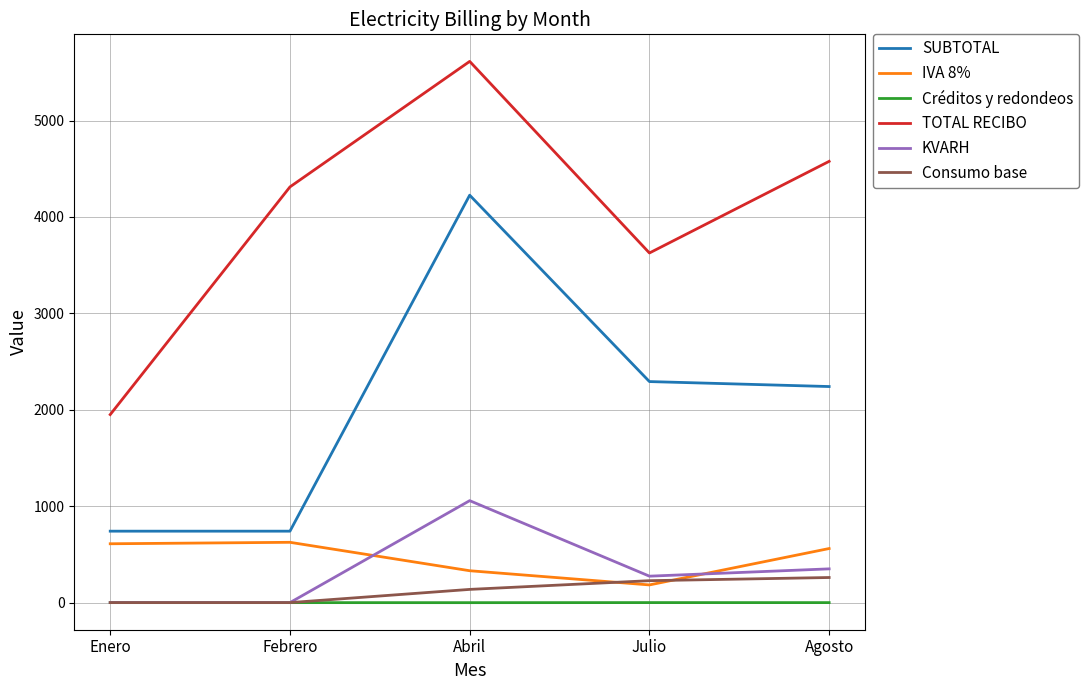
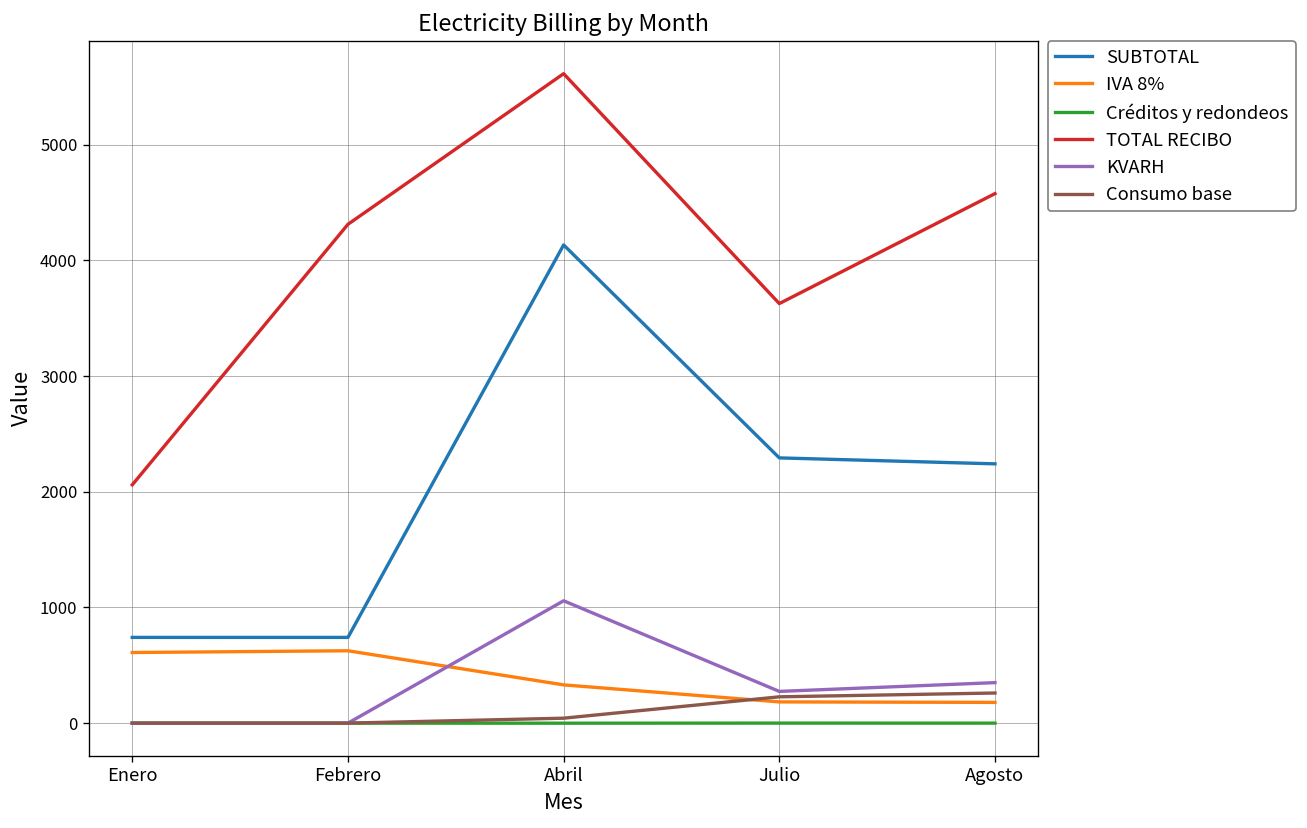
  {
    "SUBTOTAL": {
      "Enero": 700,
      "Febrero": 700,
-     "Abril": 4200,
+     "Abril": 4100,
      "Julio": 2300,
      "Agosto": 2200
    },
    "IVA 8%": {
      "Enero": 600,
      "Febrero": 600,
      "Abril": 300,
      "Julio": 200,
-     "Agosto": 600
+     "Agosto": 200
    },
    "Créditos y redondeos": {
      "Abril": 0,
      "Julio": 0,
      "Agosto": 0
    },
    "TOTAL RECIBO": {
-     "Enero": 2000,
+     "Enero": 2100,
      "Febrero": 4300,
      "Abril": 5600,
      "Julio": 3600,
      "Agosto": 4600
    },
    "KVARH": {
      "Abril": 1100,
      "Julio": 300,
      "Agosto": 400
    },
    "Consumo base": {
-     "Abril": 100,
+     "Abril": 0,
      "Julio": 200,
      "Agosto": 300
    }
  }
